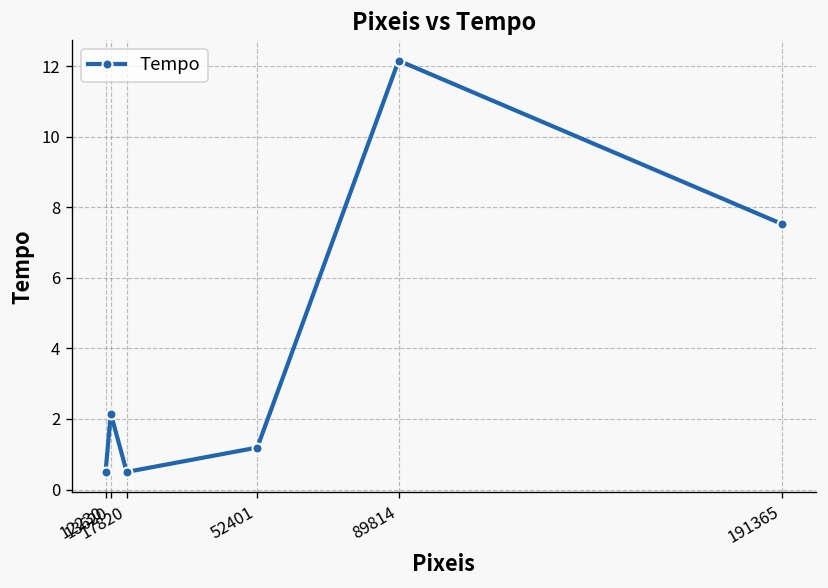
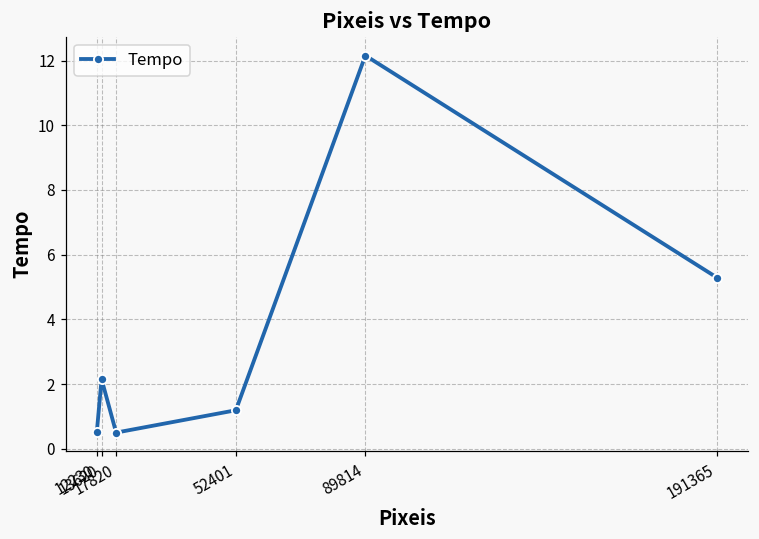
  {
    "12230": 0.5,
    "13620": 2.2,
    "17820": 0.5,
    "52401": 1.2,
    "89814": 12.2,
-   "191365": 7.5
+   "191365": 5.3
  }
